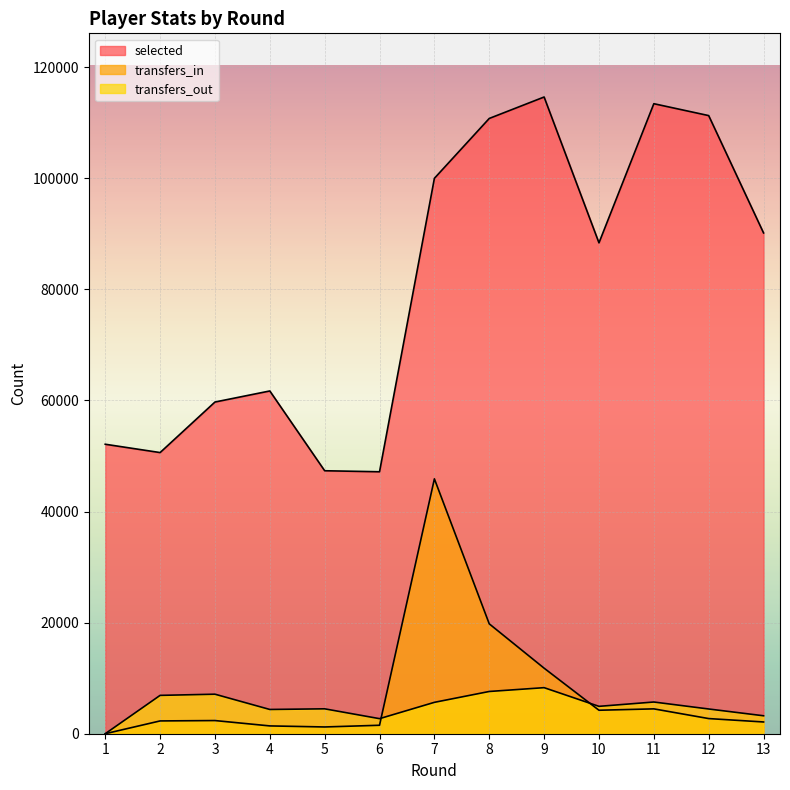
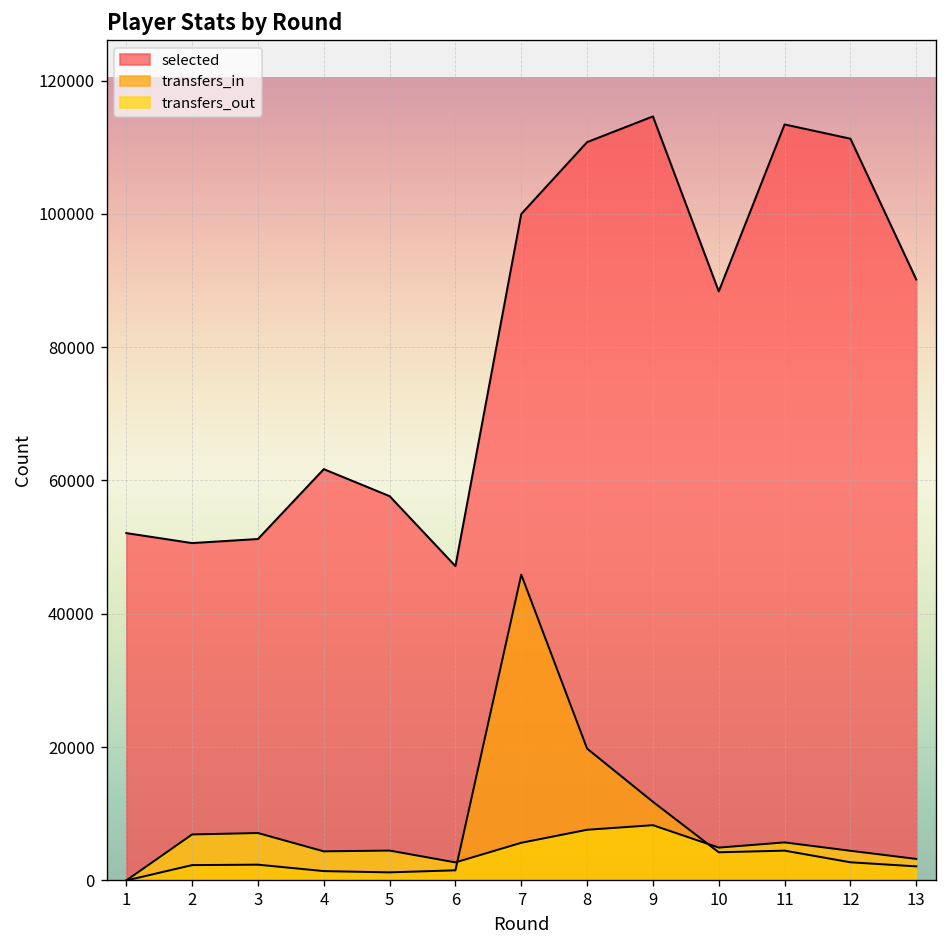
  {
    "selected": {
      "1": 52000,
      "2": 51000,
-     "3": 60000,
+     "3": 51000,
      "4": 62000,
-     "5": 47000,
+     "5": 58000,
      "6": 47000,
      "7": 100000,
      "8": 111000,
      "9": 115000,
      "10": 88000,
      "11": 113000,
      "12": 111000,
      "13": 90000
    }
  }
